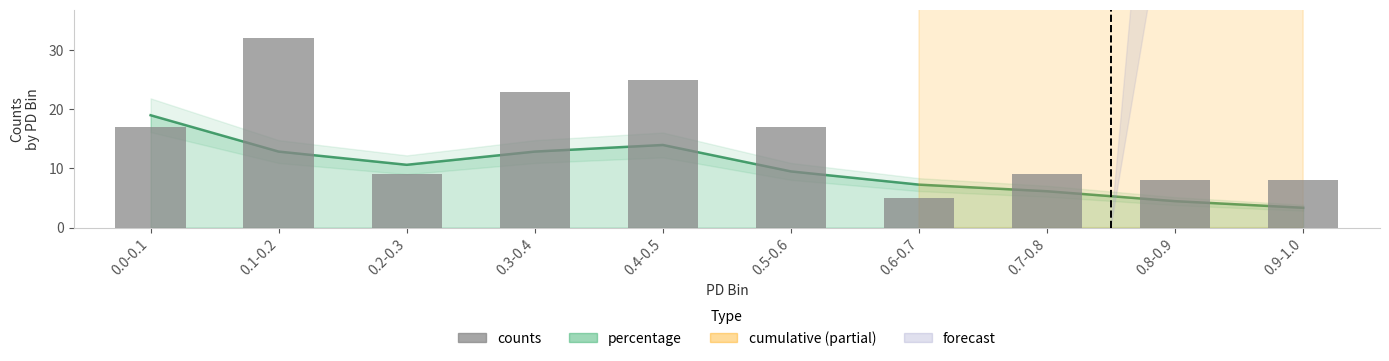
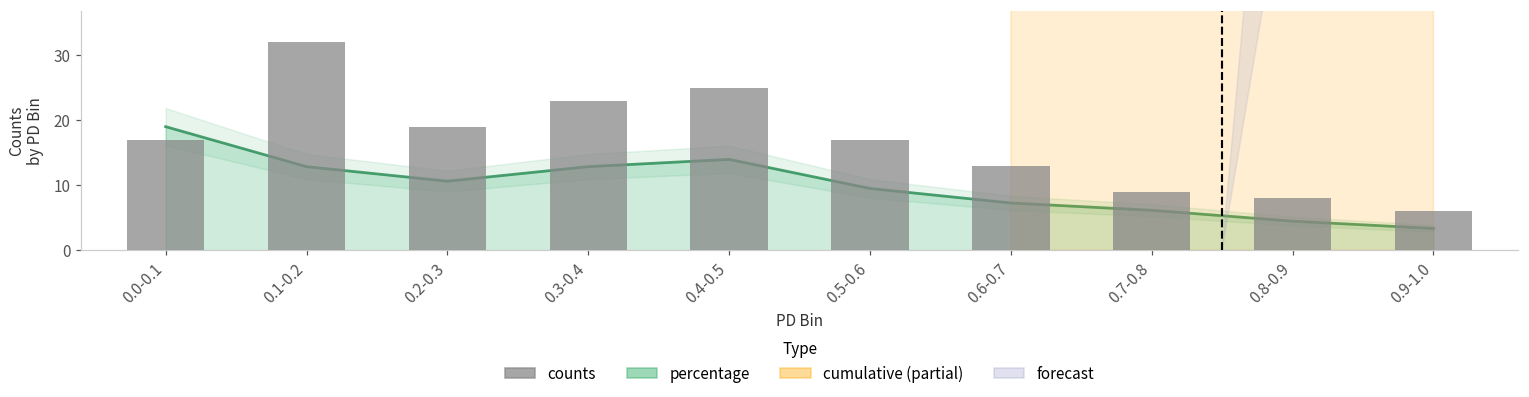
  {
    "counts": {
      "0.0-0.1": 17,
      "0.1-0.2": 32,
-     "0.2-0.3": 9,
+     "0.2-0.3": 19,
      "0.3-0.4": 23,
      "0.4-0.5": 25,
      "0.5-0.6": 17,
-     "0.6-0.7": 5,
+     "0.6-0.7": 13,
      "0.7-0.8": 9,
      "0.8-0.9": 8,
-     "0.9-1.0": 8
+     "0.9-1.0": 6
    }
  }
